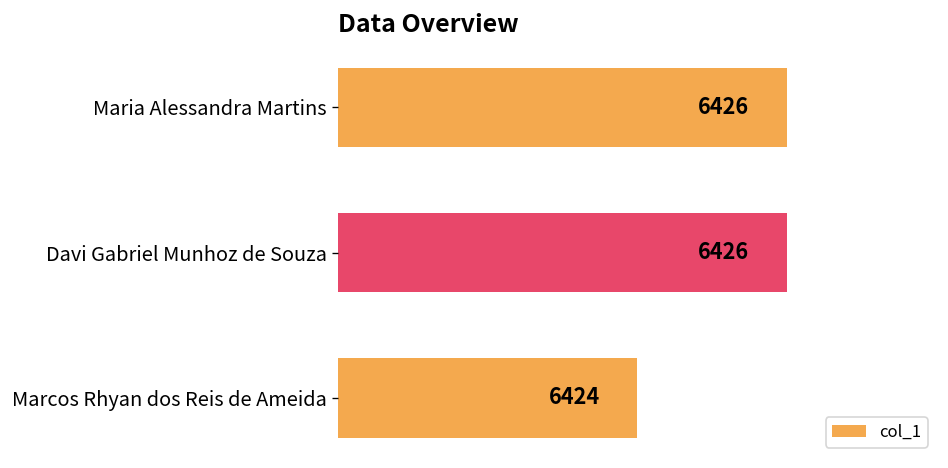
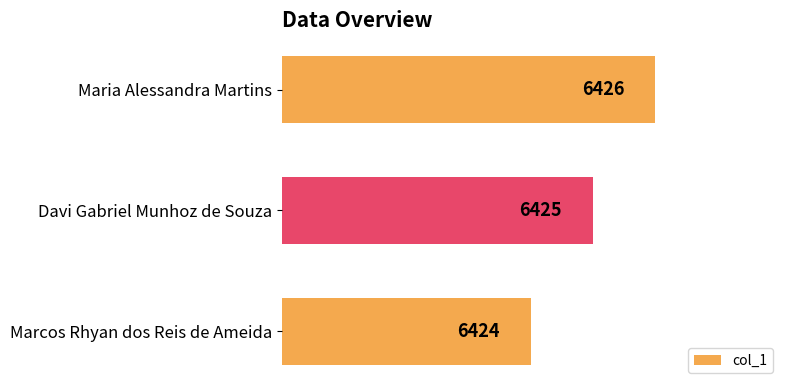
  {
    "Maria Alessandra Martins": 6426,
-   "Davi Gabriel Munhoz de Souza": 6426,
+   "Davi Gabriel Munhoz de Souza": 6425,
    "Marcos Rhyan dos Reis de Ameida": 6424
  }
